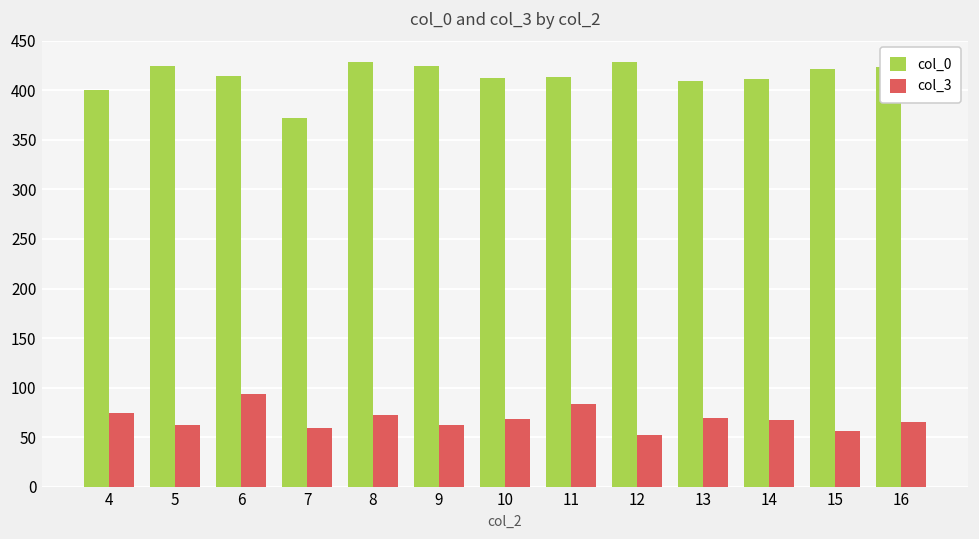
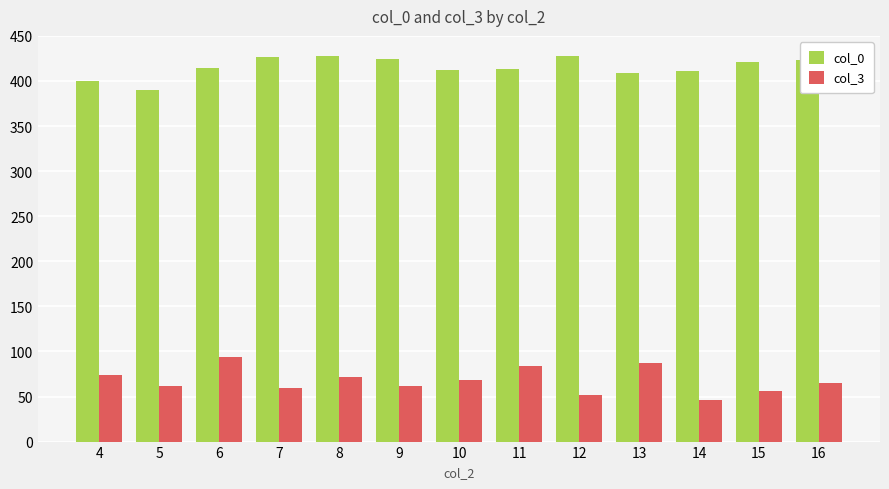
  {
    "col_0": {
      "4": 400,
-     "5": 420,
+     "5": 390,
      "6": 410,
-     "7": 370,
+     "7": 430,
      "8": 430,
      "9": 420,
      "10": 410,
      "11": 410,
      "12": 430,
      "13": 410,
      "14": 410,
      "15": 420
    },
    "col_3": {
      "4": 70,
      "5": 60,
      "6": 90,
      "7": 60,
      "8": 70,
      "9": 60,
      "10": 70,
      "11": 80,
      "12": 50,
-     "13": 70,
-     "14": 70,
+     "13": 90,
+     "14": 50,
      "15": 60,
      "16": 70
    }
  }
